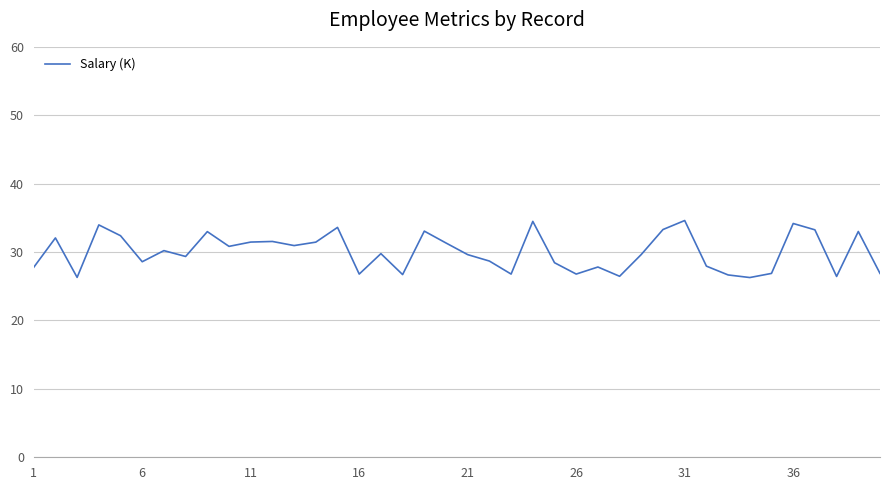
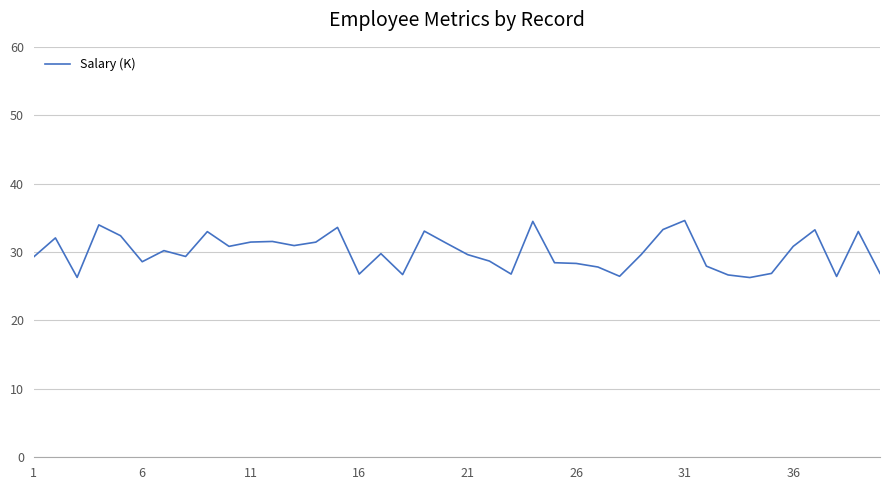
  {
-   "1": 28,
+   "1": 29,
    "6": 29,
    "11": 31,
    "16": 27,
    "21": 30,
-   "26": 27,
+   "26": 28,
    "31": 35,
-   "36": 34
+   "36": 31
  }
